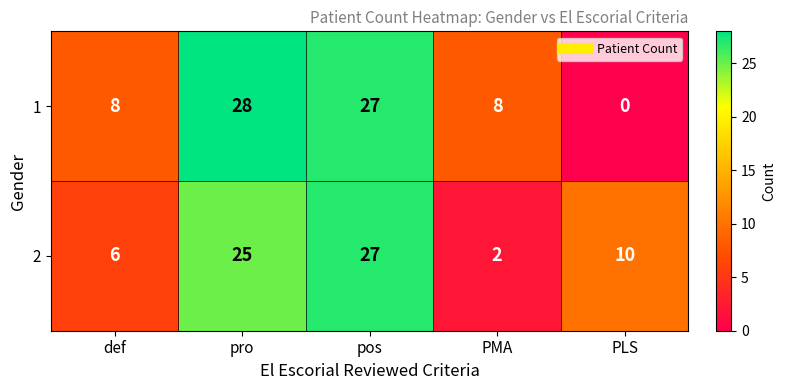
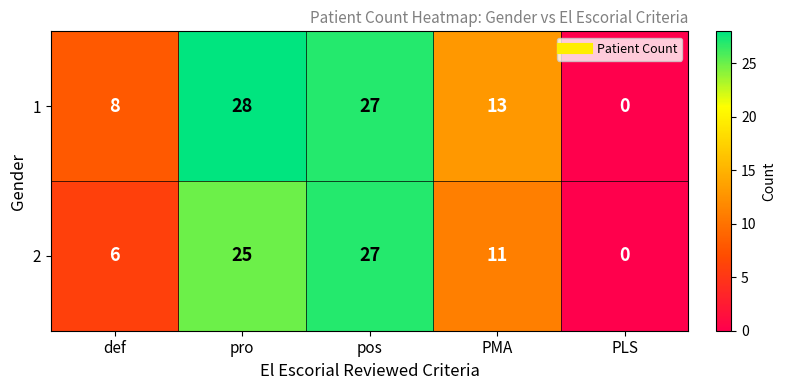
  {
    "1": {
      "def": 8,
      "pro": 28,
      "pos": 27,
-     "PMA": 8,
+     "PMA": 13,
      "PLS": 0
    },
    "2": {
      "def": 6,
      "pro": 25,
      "pos": 27,
-     "PMA": 2,
-     "PLS": 10
+     "PMA": 11,
+     "PLS": 0
    }
  }
